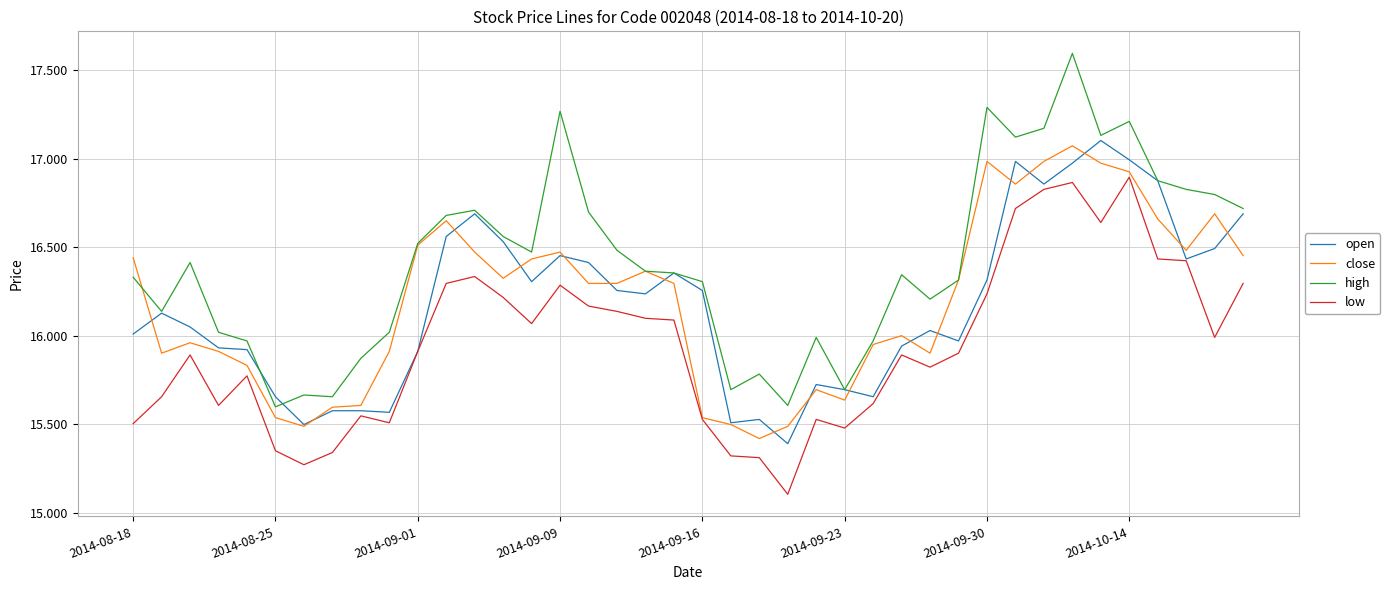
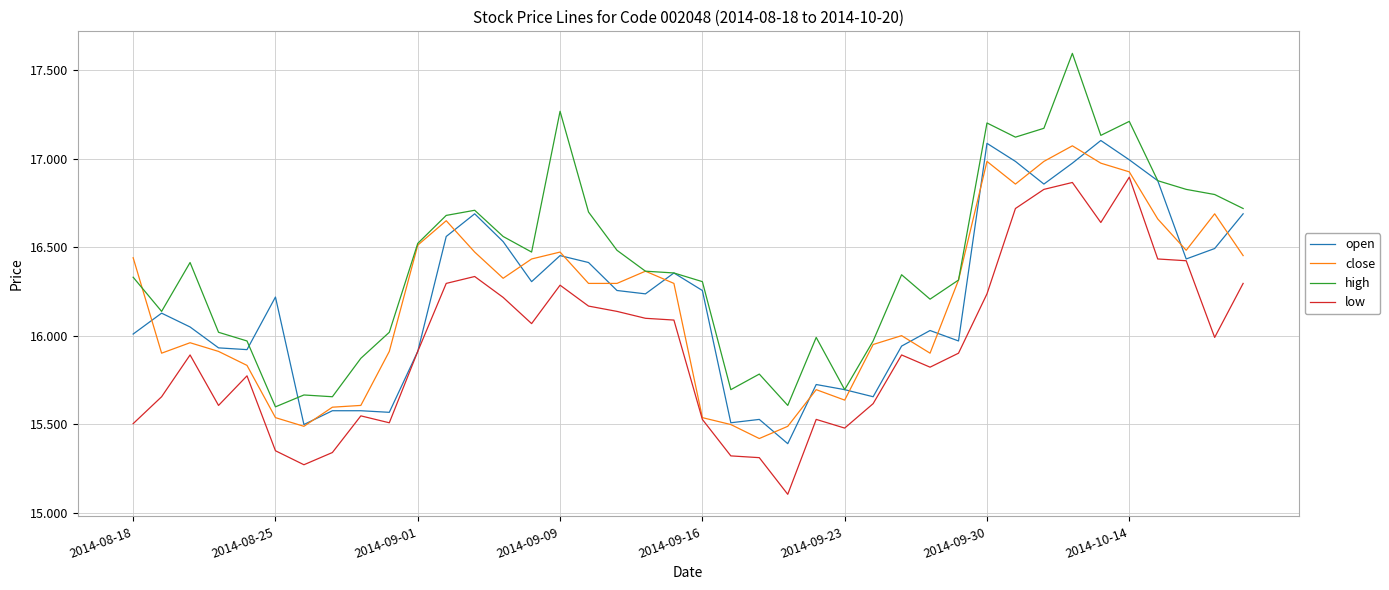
  {
    "open": {
      "2014-08-18": 16.01,
-     "2014-08-25": 15.66,
+     "2014-08-25": 16.22,
      "2014-09-09": 16.45,
      "2014-09-16": 16.26,
-     "2014-09-30": 16.31,
+     "2014-09-30": 17.09,
      "2014-10-14": 16.99
    },
    "close": {
      "2014-08-18": 16.44,
      "2014-08-25": 15.54,
      "2014-09-09": 16.47,
      "2014-09-23": 15.64,
      "2014-09-30": 16.98,
      "2014-10-14": 16.93
    },
    "high": {
      "2014-08-18": 16.33,
      "2014-08-25": 15.60,
      "2014-09-09": 17.27,
      "2014-09-16": 16.31,
-     "2014-09-30": 17.29,
+     "2014-09-30": 17.20,
      "2014-10-14": 17.21
    },
    "low": {
      "2014-08-18": 15.50,
      "2014-08-25": 15.35,
      "2014-09-09": 16.29,
      "2014-09-23": 15.48,
      "2014-09-30": 16.24,
      "2014-10-14": 16.90
    }
  }
